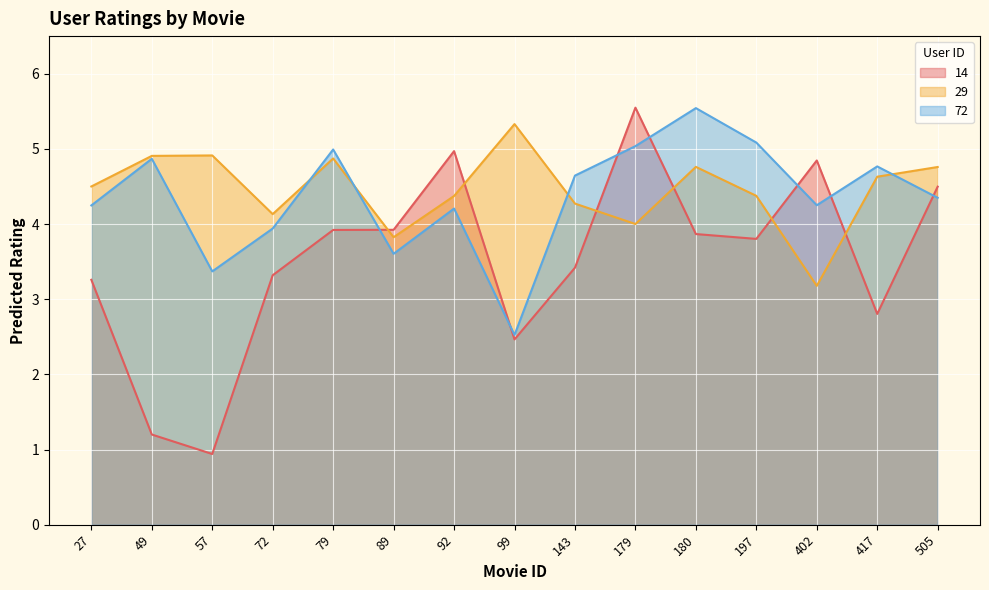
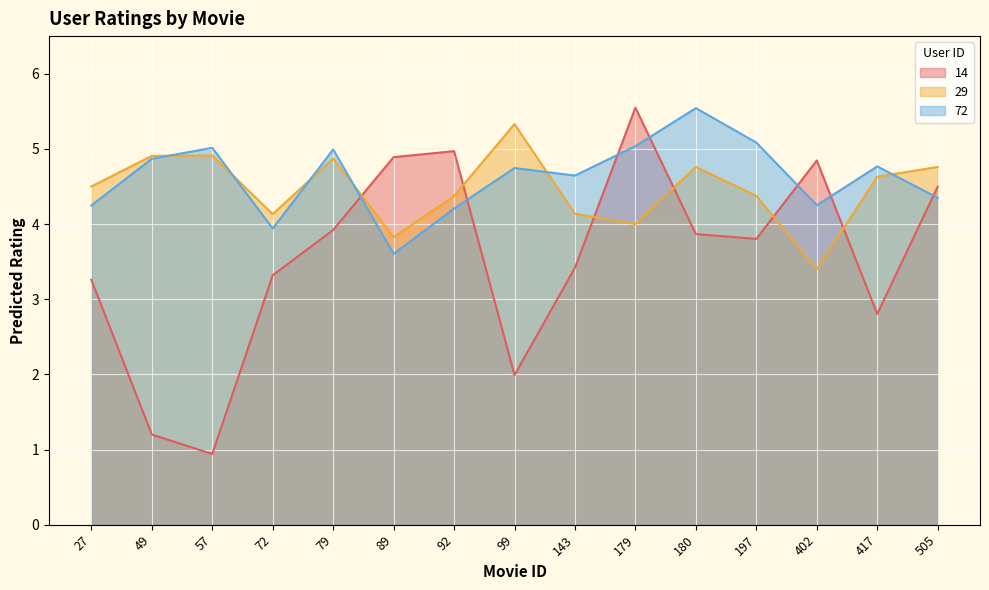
  {
    "14": {
      "27": 3.3,
      "49": 1.2,
      "57": 0.9,
      "72": 3.3,
      "79": 3.9,
-     "89": 3.9,
+     "89": 4.9,
      "92": 5.0,
-     "99": 2.5,
+     "99": 2.0,
      "143": 3.4,
      "179": 5.5,
      "180": 3.9,
      "197": 3.8,
      "402": 4.8,
      "417": 2.8,
      "505": 4.5
    },
    "29": {
      "27": 4.5,
      "49": 4.9,
      "57": 4.9,
      "72": 4.1,
      "79": 4.9,
      "89": 3.8,
      "92": 4.4,
      "99": 5.3,
-     "143": 4.3,
+     "143": 4.1,
      "179": 4.0,
      "180": 4.8,
      "197": 4.4,
-     "402": 3.2,
+     "402": 3.4,
      "417": 4.6,
      "505": 4.8
    },
    "72": {
      "27": 4.2,
      "49": 4.9,
-     "57": 3.4,
+     "57": 5.0,
      "72": 3.9,
      "79": 5.0,
      "89": 3.6,
      "92": 4.2,
-     "99": 2.5,
+     "99": 4.7,
      "143": 4.6,
      "179": 5.0,
      "180": 5.5,
      "197": 5.1,
      "402": 4.2,
      "417": 4.8,
      "505": 4.3
    }
  }
